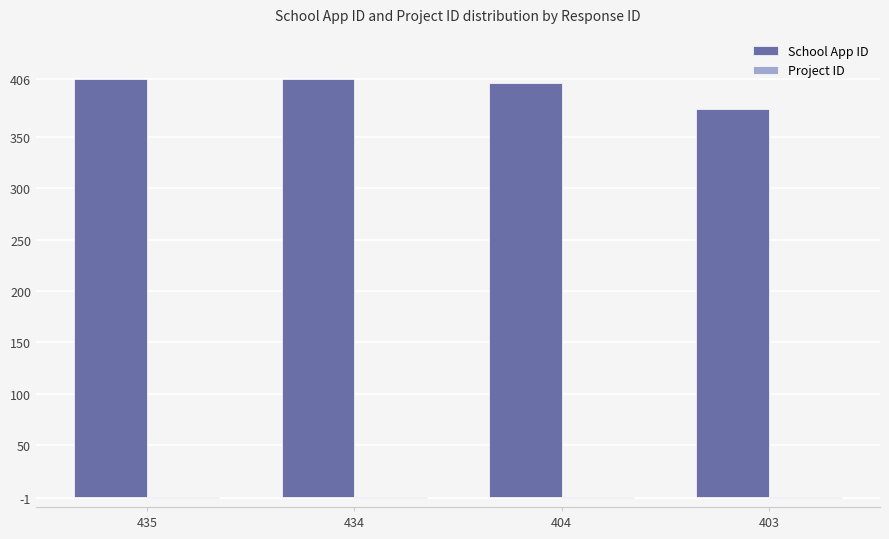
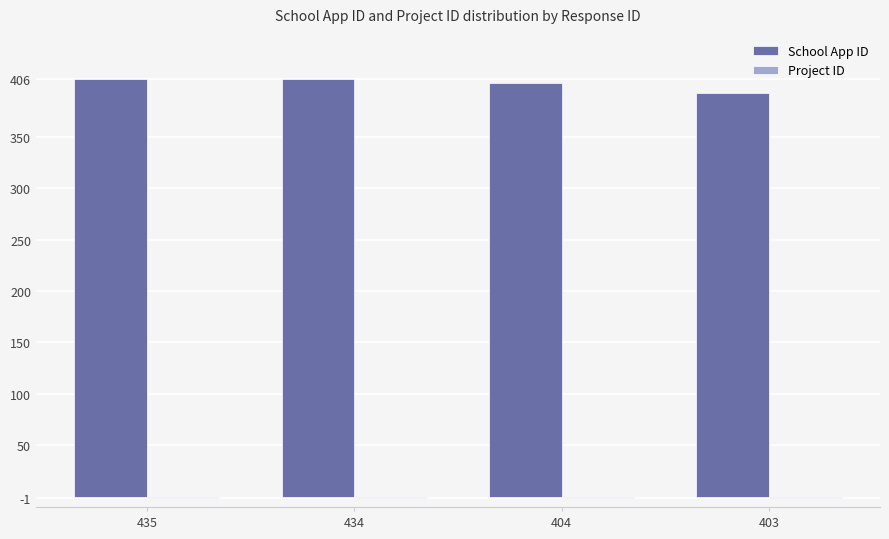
  {
    "School App ID": {
      "435": 406,
      "434": 406,
      "404": 402,
-     "403": 377
+     "403": 393
    }
  }
